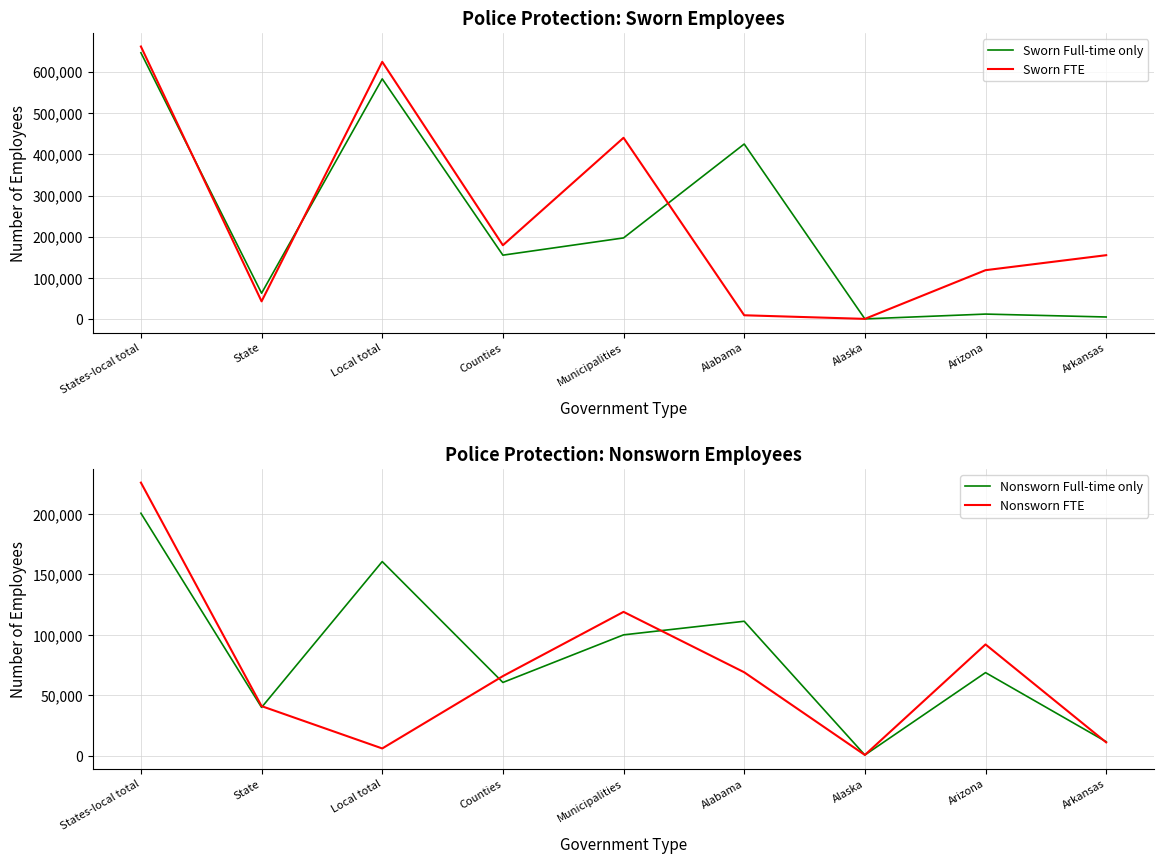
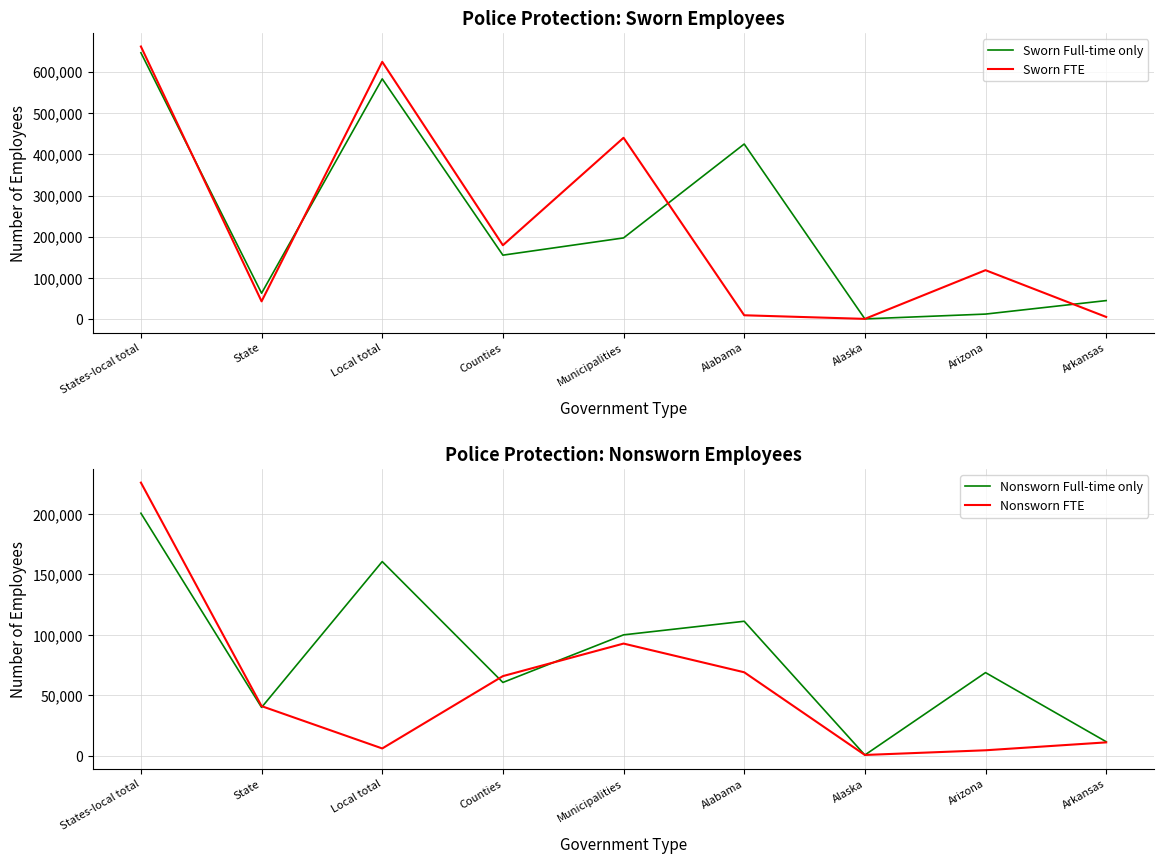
  {
    "Police Protection: Sworn Employees": {
      "Sworn Full-time only": {
        "States-local total": "650,000",
        "State": "60,000",
        "Local total": "580,000",
        "Counties": "160,000",
        "Municipalities": "200,000",
        "Alabama": "420,000",
        "Arizona": "10,000",
-       "Arkansas": "10,000"
+       "Arkansas": "50,000"
      },
      "Sworn FTE": {
        "States-local total": "660,000",
        "State": "40,000",
        "Local total": "620,000",
        "Counties": "180,000",
        "Municipalities": "440,000",
        "Alabama": "10,000",
        "Arizona": "120,000",
-       "Arkansas": "160,000"
+       "Arkansas": "10,000"
      }
    },
    "Police Protection: Nonsworn Employees": {
      "Nonsworn Full-time only": {
        "States-local total": "201,000",
        "Local total": "161,000",
        "Counties": "61,000",
        "Municipalities": "100,000",
        "Alabama": "111,000",
        "Arizona": "69,000"
      },
      "Nonsworn FTE": {
        "States-local total": "226,000",
        "Local total": "6,000",
        "Counties": "66,000",
-       "Municipalities": "119,000",
+       "Municipalities": "93,000",
        "Alabama": "69,000",
-       "Arizona": "92,000"
+       "Arizona": "5,000"
      }
    }
  }
